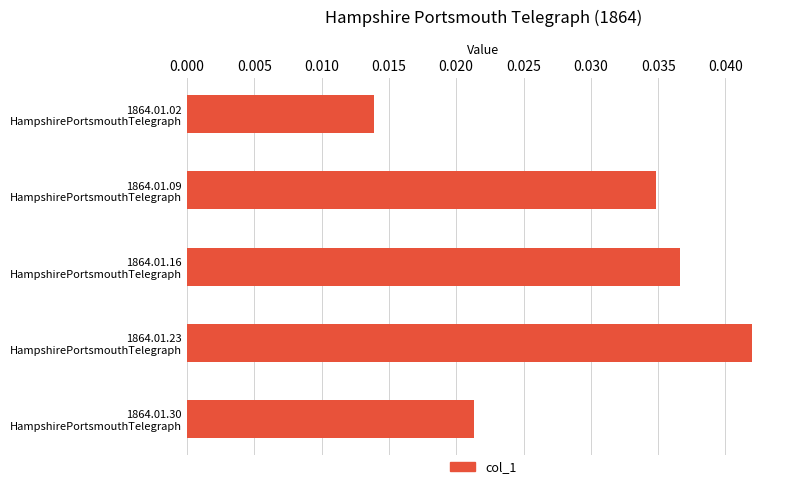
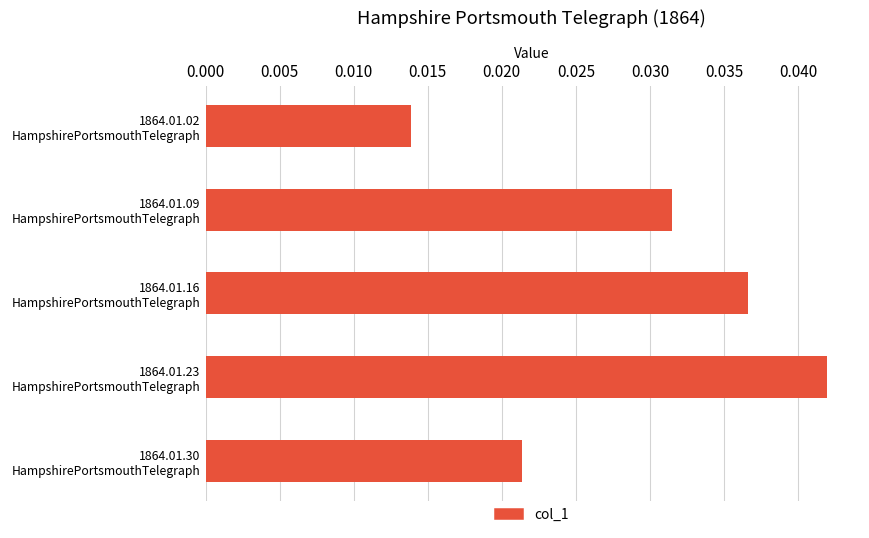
  {
    "1864.01.02 HampshirePortsmouthTelegraph": 0.0139,
-   "1864.01.09 HampshirePortsmouthTelegraph": 0.0348,
+   "1864.01.09 HampshirePortsmouthTelegraph": 0.0315,
    "1864.01.16 HampshirePortsmouthTelegraph": 0.0366,
    "1864.01.23 HampshirePortsmouthTelegraph": 0.0420,
    "1864.01.30 HampshirePortsmouthTelegraph": 0.0214
  }
